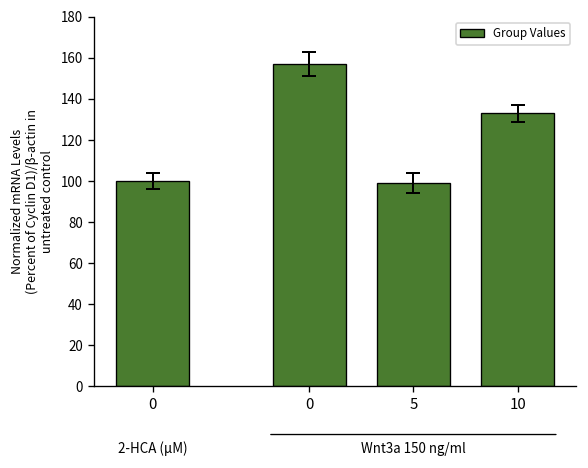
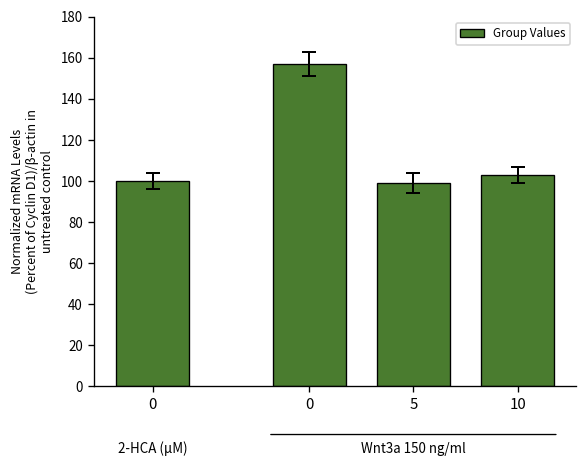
  {
    "Group Values": {
      "5": 99,
-     "10": 133
+     "10": 103
    }
  }
